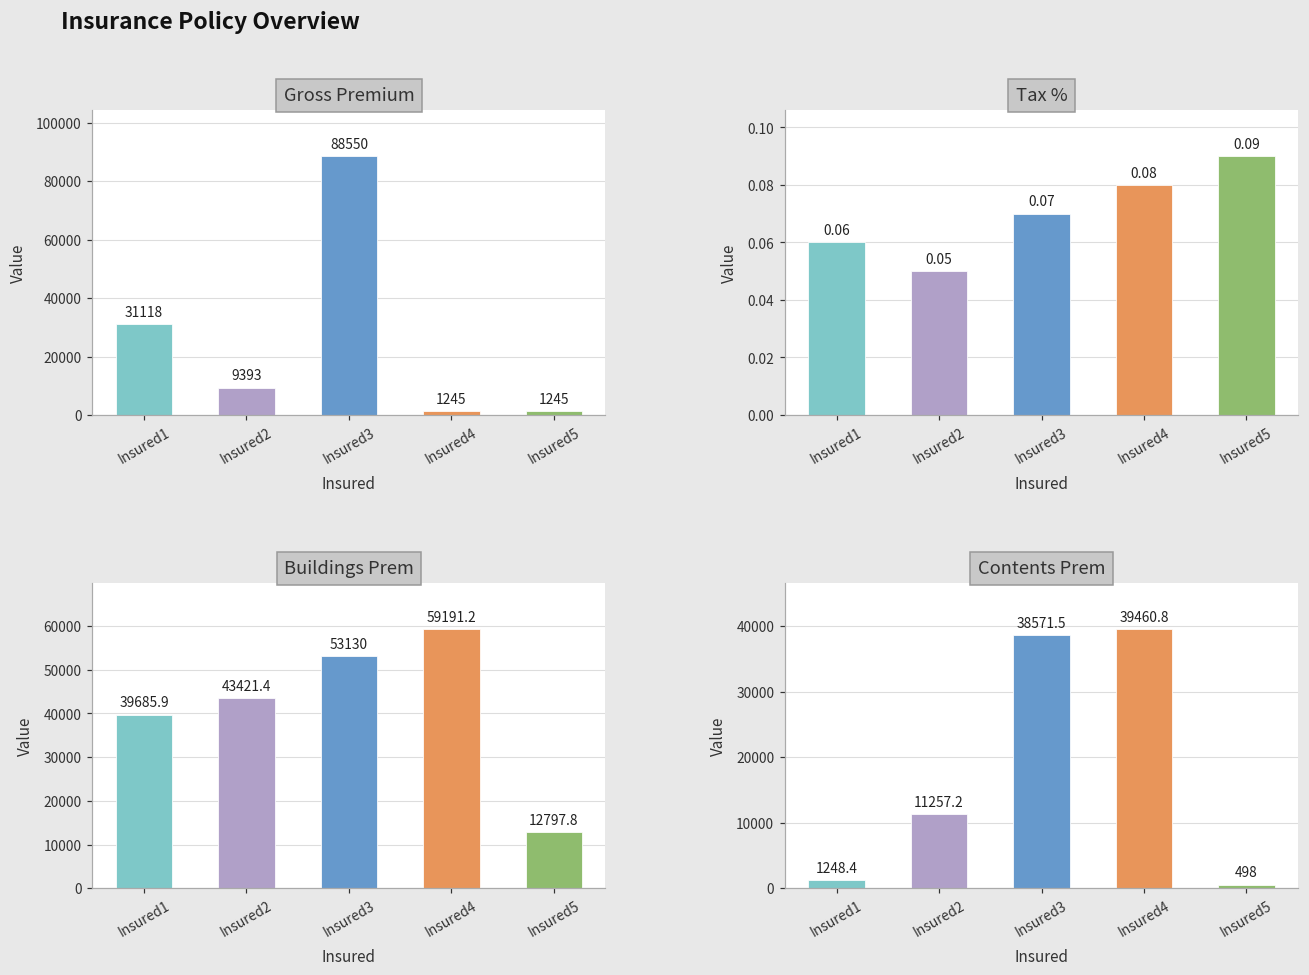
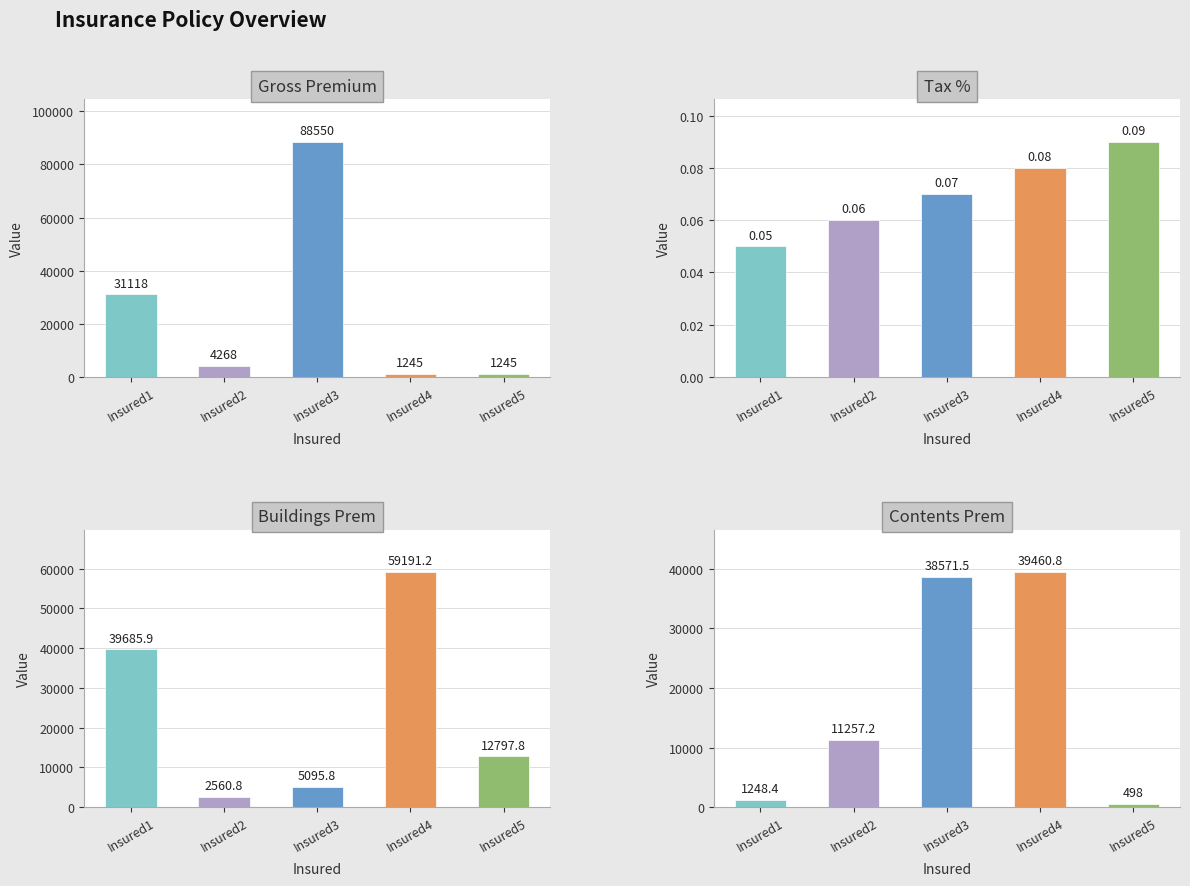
  {
    "Gross Premium": {
      "Insured1": 31118,
-     "Insured2": 9393,
+     "Insured2": 4268,
      "Insured3": 88550,
      "Insured4": 1245,
      "Insured5": 1245
    },
    "Tax %": {
-     "Insured1": 0.06,
-     "Insured2": 0.05,
+     "Insured1": 0.05,
+     "Insured2": 0.06,
      "Insured3": 0.07,
      "Insured4": 0.08,
      "Insured5": 0.09
    },
    "Buildings Prem": {
      "Insured1": 39685.9,
-     "Insured2": 43421.4,
-     "Insured3": 53130,
+     "Insured2": 2560.8,
+     "Insured3": 5095.8,
      "Insured4": 59191.2,
      "Insured5": 12797.8
    },
    "Contents Prem": {
      "Insured1": 1248.4,
      "Insured2": 11257.2,
      "Insured3": 38571.5,
      "Insured4": 39460.8,
      "Insured5": 498
    }
  }
